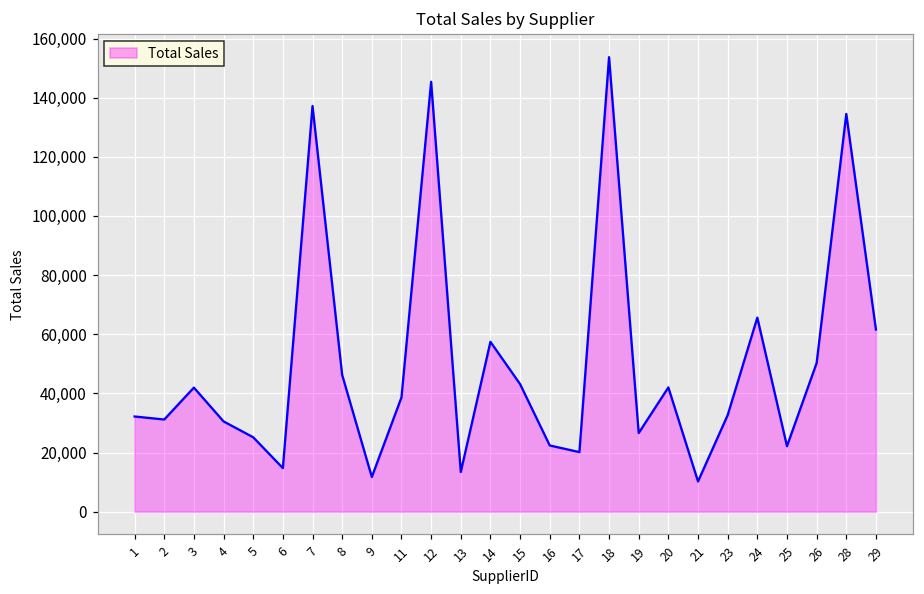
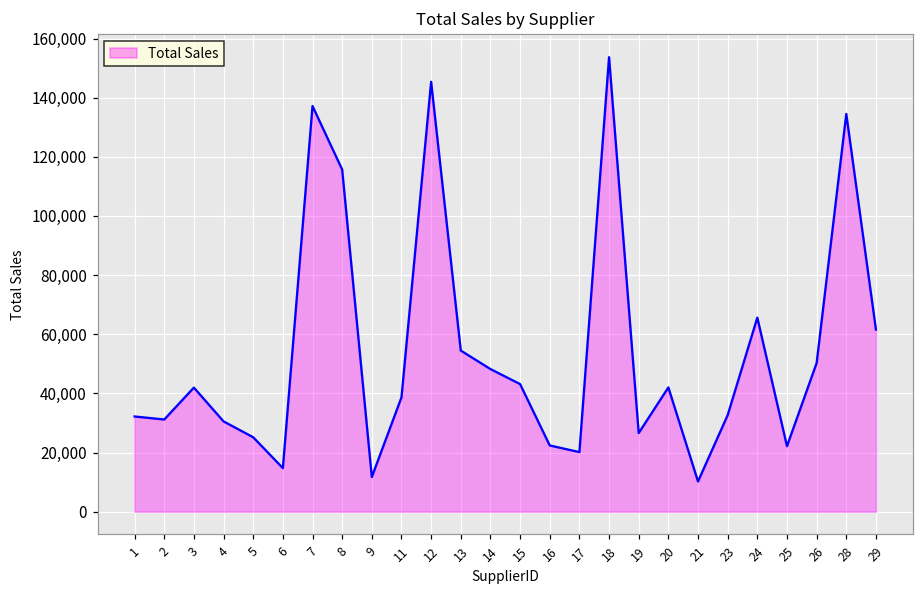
  {
    "1": "32,000",
    "2": "31,000",
    "3": "42,000",
    "4": "31,000",
    "5": "25,000",
    "6": "15,000",
    "7": "137,000",
-   "8": "46,000",
+   "8": "116,000",
    "9": "12,000",
    "11": "39,000",
    "12": "145,000",
-   "13": "13,000",
-   "14": "57,000",
+   "13": "54,000",
+   "14": "48,000",
    "15": "43,000",
    "16": "22,000",
    "17": "20,000",
    "18": "154,000",
    "19": "27,000",
    "20": "42,000",
    "21": "10,000",
    "23": "33,000",
    "24": "66,000",
    "25": "22,000",
    "26": "50,000",
    "28": "135,000",
    "29": "62,000"
  }
